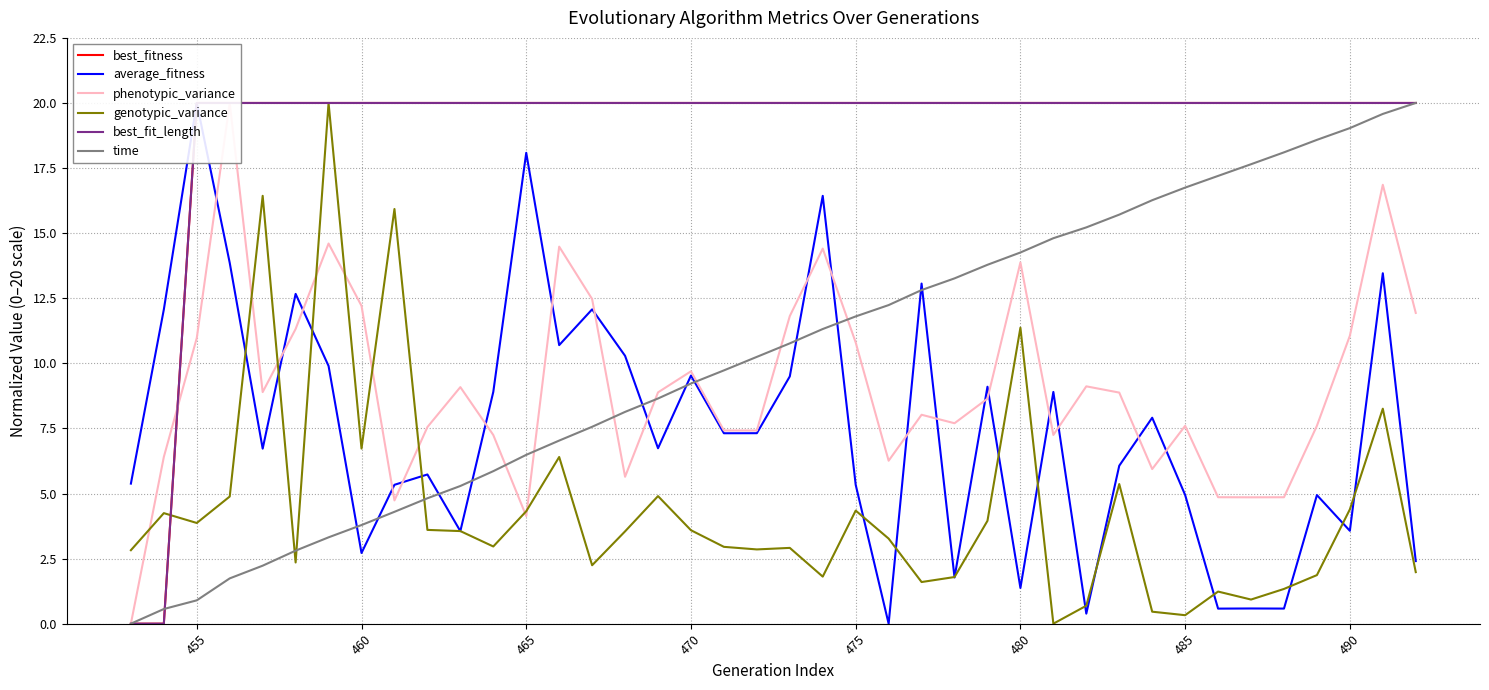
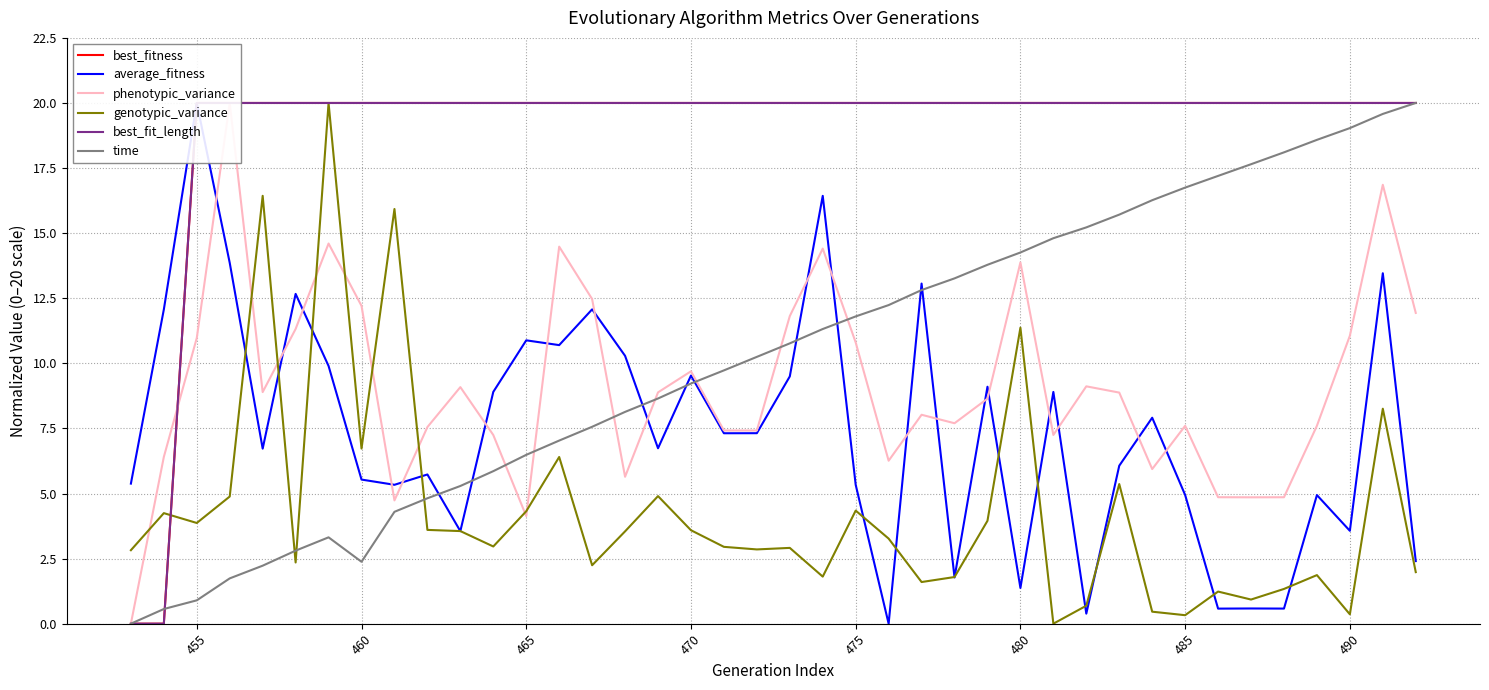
  {
    "best_fit_length": {
      "460": 20.0,
      "465": 20.0,
      "470": 20.0,
      "475": 20.0,
      "480": 20.0,
      "485": 20.0,
      "490": 20.0
    },
    "average_fitness": {
-     "460": 2.7,
-     "465": 18.1,
+     "460": 5.5,
+     "465": 10.9,
      "470": 9.5,
      "475": 5.3,
      "480": 1.4,
      "485": 4.9,
      "490": 3.6
    },
    "phenotypic_variance": {
      "455": 11.0,
      "460": 12.2,
      "465": 4.1,
      "470": 9.7,
      "475": 10.8,
      "480": 13.9,
      "485": 7.6,
      "490": 11.1
    },
    "genotypic_variance": {
      "455": 3.9,
      "460": 6.7,
      "465": 4.3,
      "470": 3.6,
      "475": 4.3,
      "480": 11.4,
      "485": 0.3,
-     "490": 4.4
+     "490": 0.4
    },
    "time": {
      "455": 0.9,
-     "460": 3.8,
+     "460": 2.4,
      "465": 6.5,
      "470": 9.2,
      "475": 11.8,
      "480": 14.3,
      "485": 16.7,
      "490": 19.0
    }
  }
